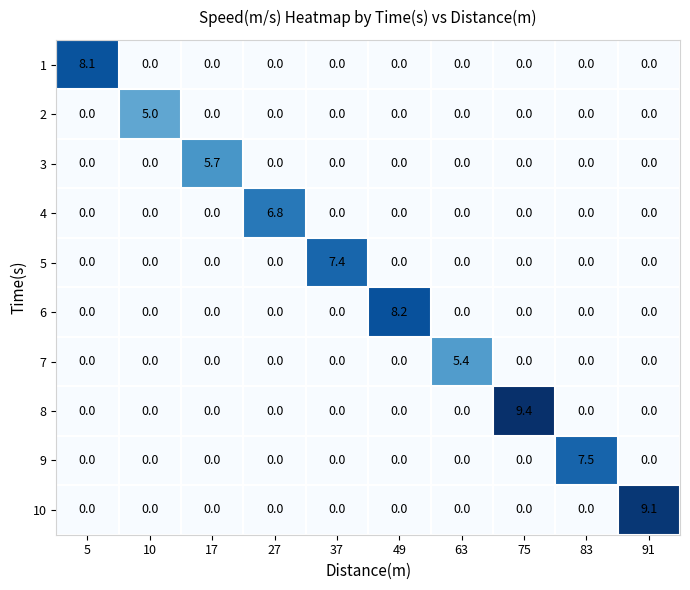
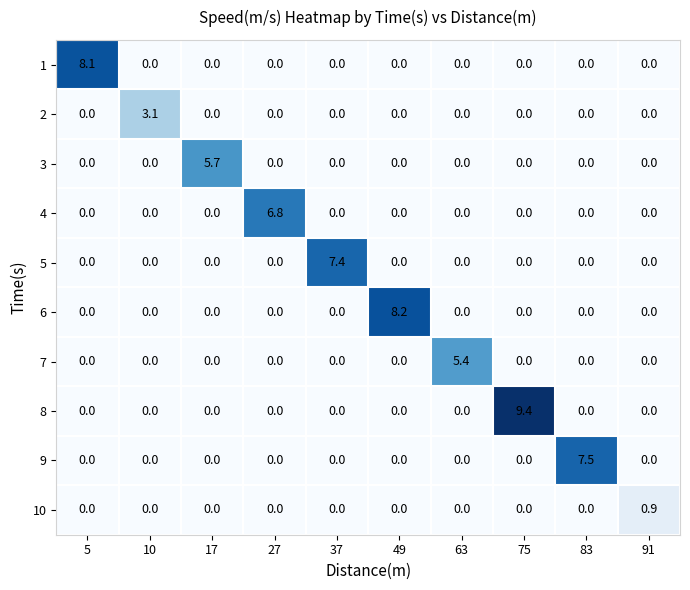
  {
    "1": {
      "5": 8.1,
      "10": 0.0,
      "17": 0.0,
      "27": 0.0,
      "37": 0.0,
      "49": 0.0,
      "63": 0.0,
      "75": 0.0,
      "83": 0.0,
      "91": 0.0
    },
    "2": {
      "5": 0.0,
-     "10": 5.0,
+     "10": 3.1,
      "17": 0.0,
      "27": 0.0,
      "37": 0.0,
      "49": 0.0,
      "63": 0.0,
      "75": 0.0,
      "83": 0.0,
      "91": 0.0
    },
    "3": {
      "5": 0.0,
      "10": 0.0,
      "17": 5.7,
      "27": 0.0,
      "37": 0.0,
      "49": 0.0,
      "63": 0.0,
      "75": 0.0,
      "83": 0.0,
      "91": 0.0
    },
    "4": {
      "5": 0.0,
      "10": 0.0,
      "17": 0.0,
      "27": 6.8,
      "37": 0.0,
      "49": 0.0,
      "63": 0.0,
      "75": 0.0,
      "83": 0.0,
      "91": 0.0
    },
    "5": {
      "5": 0.0,
      "10": 0.0,
      "17": 0.0,
      "27": 0.0,
      "37": 7.4,
      "49": 0.0,
      "63": 0.0,
      "75": 0.0,
      "83": 0.0,
      "91": 0.0
    },
    "6": {
      "5": 0.0,
      "10": 0.0,
      "17": 0.0,
      "27": 0.0,
      "37": 0.0,
      "49": 8.2,
      "63": 0.0,
      "75": 0.0,
      "83": 0.0,
      "91": 0.0
    },
    "7": {
      "5": 0.0,
      "10": 0.0,
      "17": 0.0,
      "27": 0.0,
      "37": 0.0,
      "49": 0.0,
      "63": 5.4,
      "75": 0.0,
      "83": 0.0,
      "91": 0.0
    },
    "8": {
      "5": 0.0,
      "10": 0.0,
      "17": 0.0,
      "27": 0.0,
      "37": 0.0,
      "49": 0.0,
      "63": 0.0,
      "75": 9.4,
      "83": 0.0,
      "91": 0.0
    },
    "9": {
      "5": 0.0,
      "10": 0.0,
      "17": 0.0,
      "27": 0.0,
      "37": 0.0,
      "49": 0.0,
      "63": 0.0,
      "75": 0.0,
      "83": 7.5,
      "91": 0.0
    },
    "10": {
      "5": 0.0,
      "10": 0.0,
      "17": 0.0,
      "27": 0.0,
      "37": 0.0,
      "49": 0.0,
      "63": 0.0,
      "75": 0.0,
      "83": 0.0,
-     "91": 9.1
+     "91": 0.9
    }
  }
